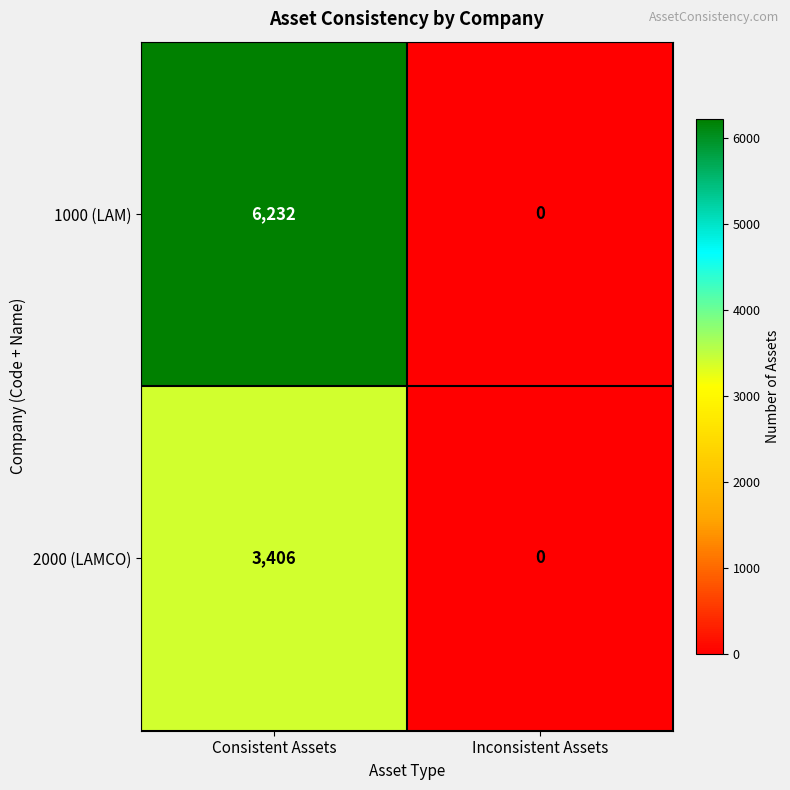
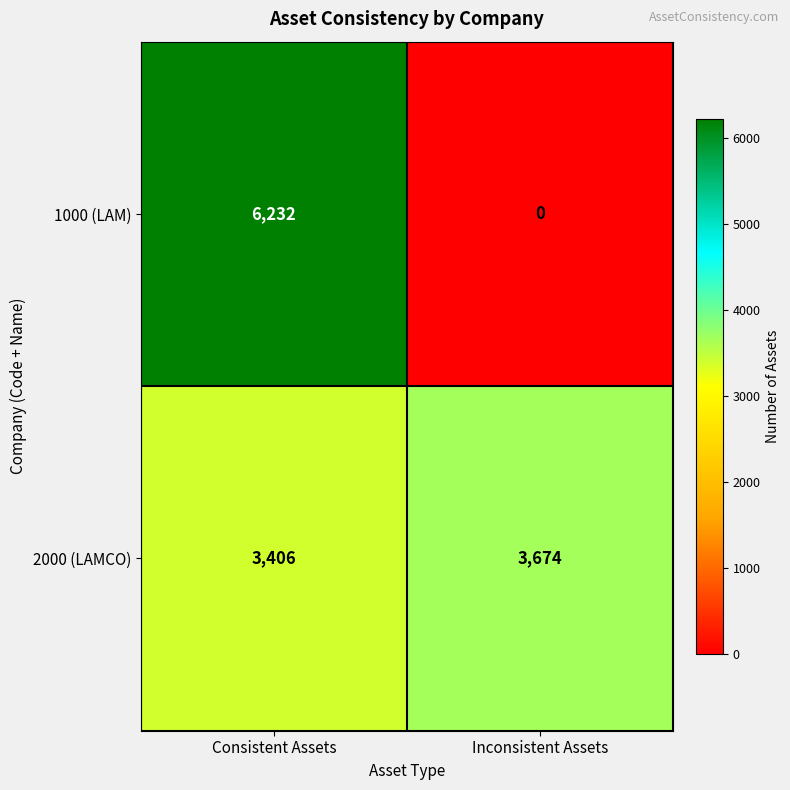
  {
    "1000 (LAM)": {
      "Consistent Assets": "6,232",
      "Inconsistent Assets": "0"
    },
    "2000 (LAMCO)": {
      "Consistent Assets": "3,406",
-     "Inconsistent Assets": "0"
+     "Inconsistent Assets": "3,674"
    }
  }
